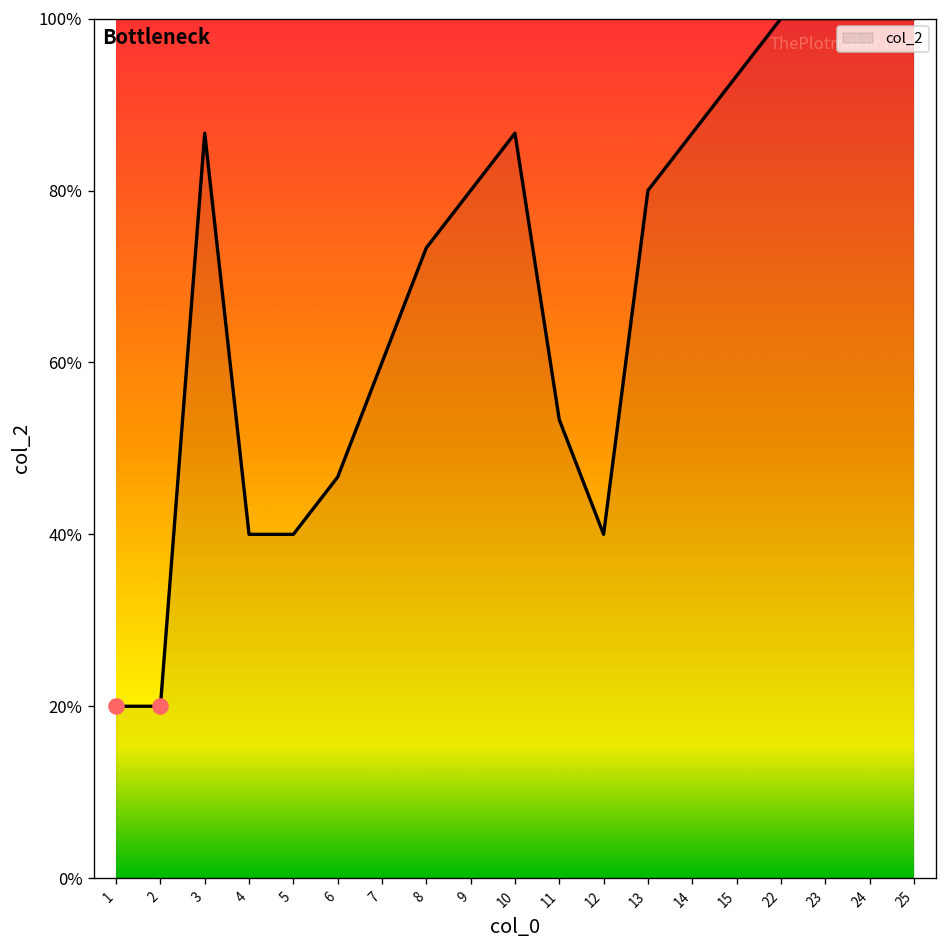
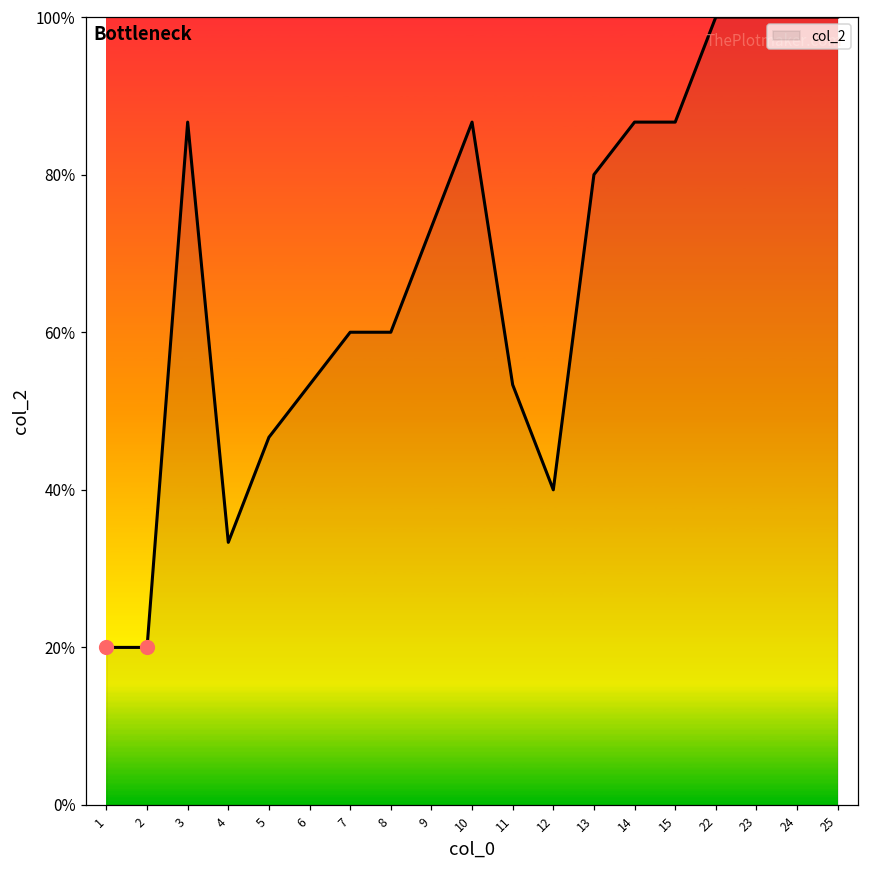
  {
    "col_2": {
      "3": "87%",
-     "4": "40%",
-     "5": "40%",
-     "6": "47%",
+     "4": "33%",
+     "5": "47%",
+     "6": "53%",
      "7": "60%",
-     "8": "73%",
-     "9": "80%",
+     "8": "60%",
+     "9": "73%",
      "10": "87%",
      "11": "53%",
      "12": "40%",
      "13": "80%",
      "14": "87%",
-     "15": "93%",
+     "15": "87%",
      "22": "100%",
      "23": "100%",
      "24": "100%",
      "25": "100%"
    }
  }
